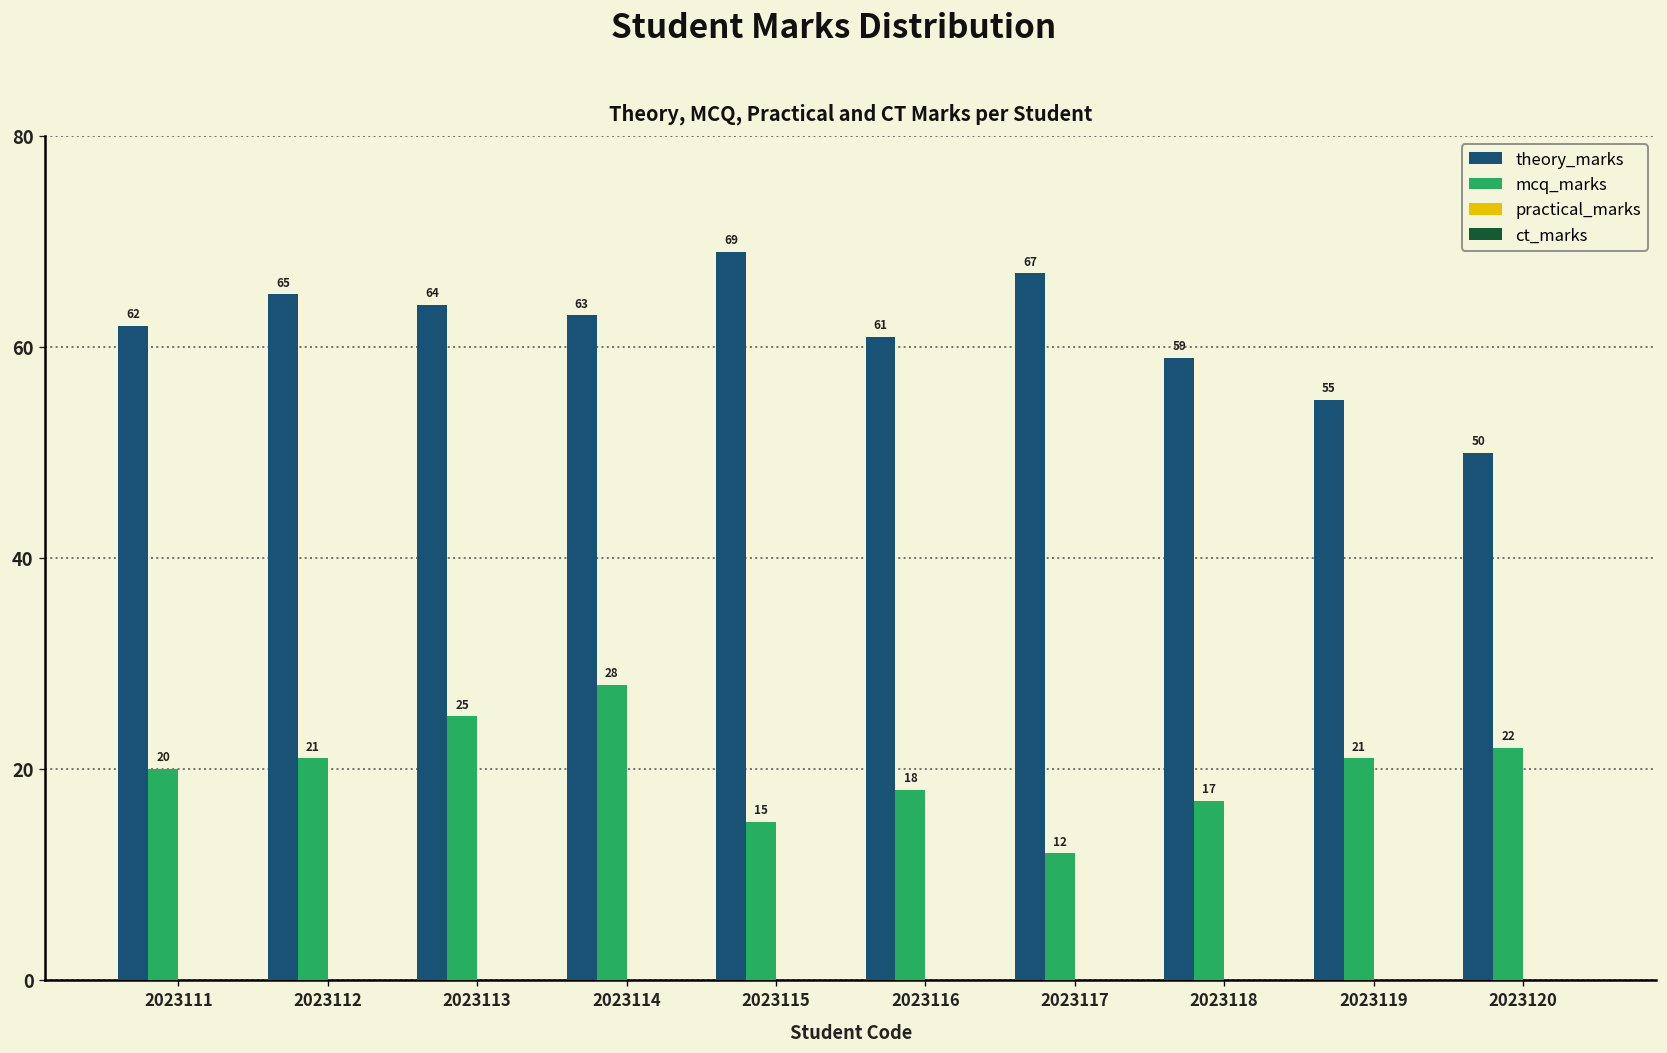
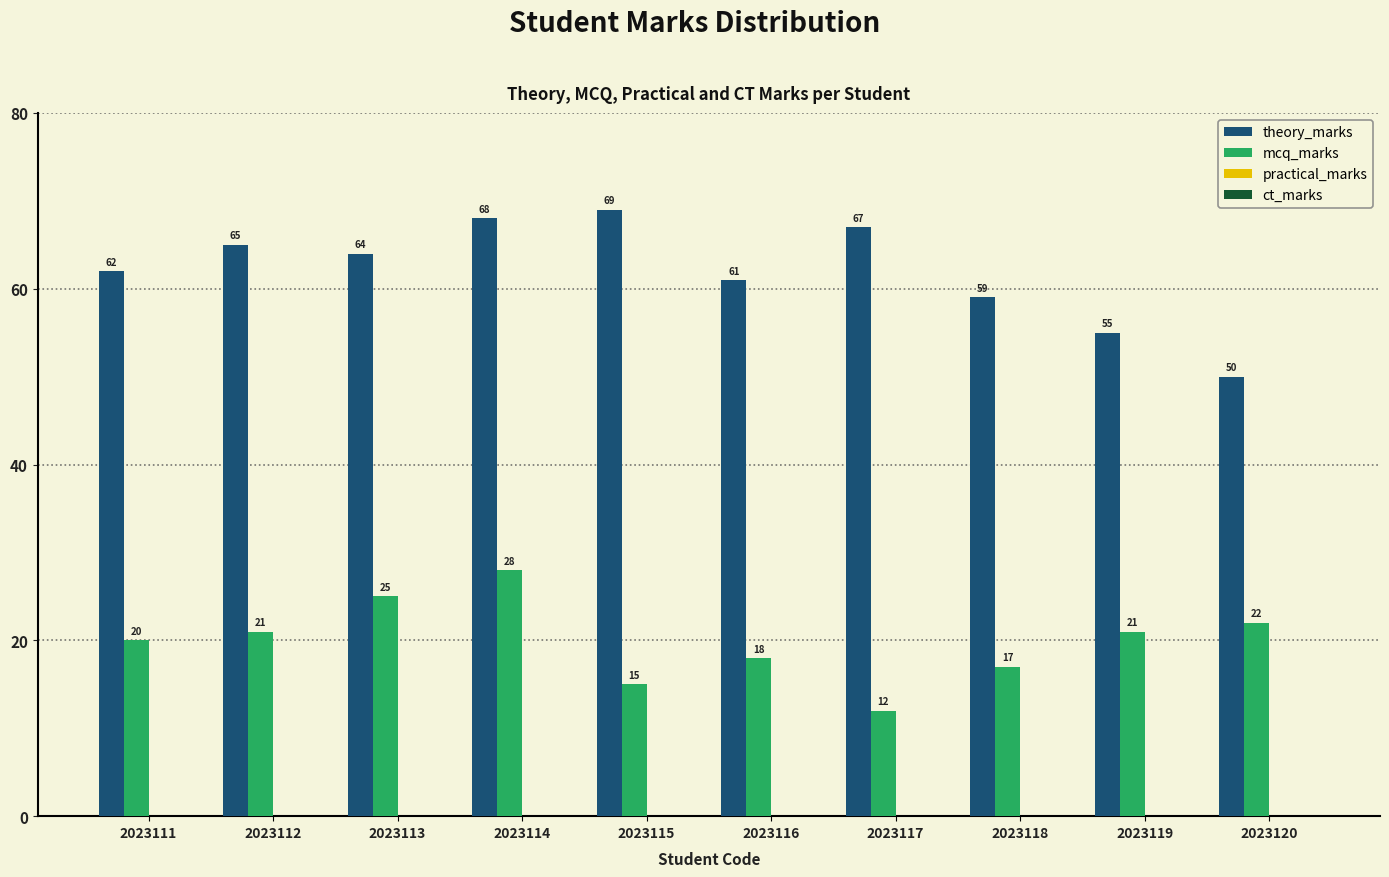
  {
    "theory_marks": {
      "2023111": 62,
      "2023112": 65,
      "2023113": 64,
-     "2023114": 63,
+     "2023114": 68,
      "2023115": 69,
      "2023116": 61,
      "2023117": 67,
      "2023118": 59,
      "2023119": 55,
      "2023120": 50
    },
    "mcq_marks": {
      "2023111": 20,
      "2023112": 21,
      "2023113": 25,
      "2023114": 28,
      "2023115": 15,
      "2023116": 18,
      "2023117": 12,
      "2023118": 17,
      "2023119": 21,
      "2023120": 22
    },
    "practical_marks": {
      "2023111": 0,
      "2023112": 0,
      "2023113": 0,
      "2023114": 0,
      "2023115": 0,
      "2023116": 0,
      "2023117": 0,
      "2023118": 0,
      "2023119": 0,
      "2023120": 0
    },
    "ct_marks": {
      "2023111": 0,
      "2023112": 0,
      "2023113": 0,
      "2023114": 0,
      "2023115": 0,
      "2023116": 0,
      "2023117": 0,
      "2023118": 0,
      "2023119": 0,
      "2023120": 0
    }
  }
